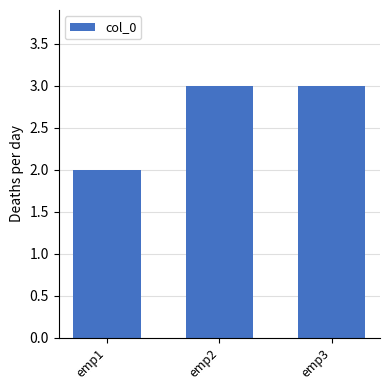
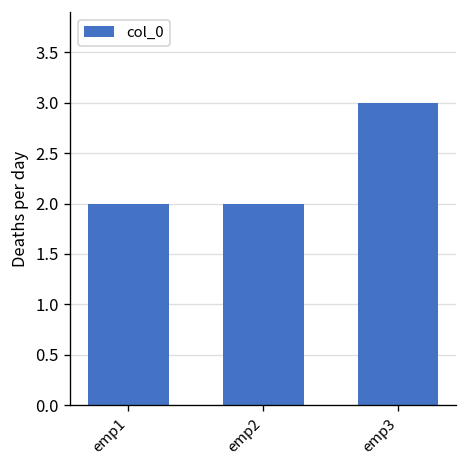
  {
    "emp1": 2,
-   "emp2": 3,
+   "emp2": 2,
    "emp3": 3
  }
